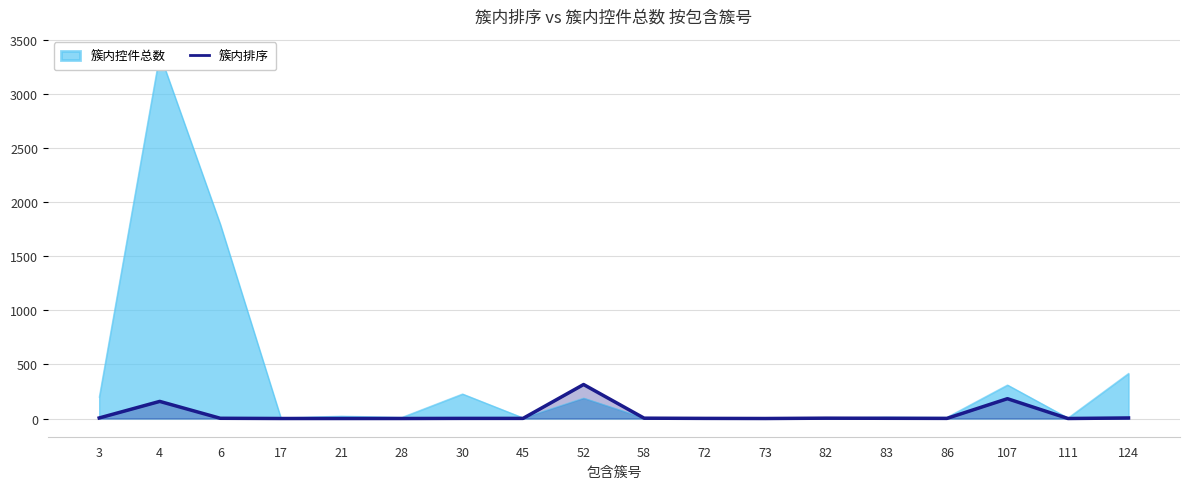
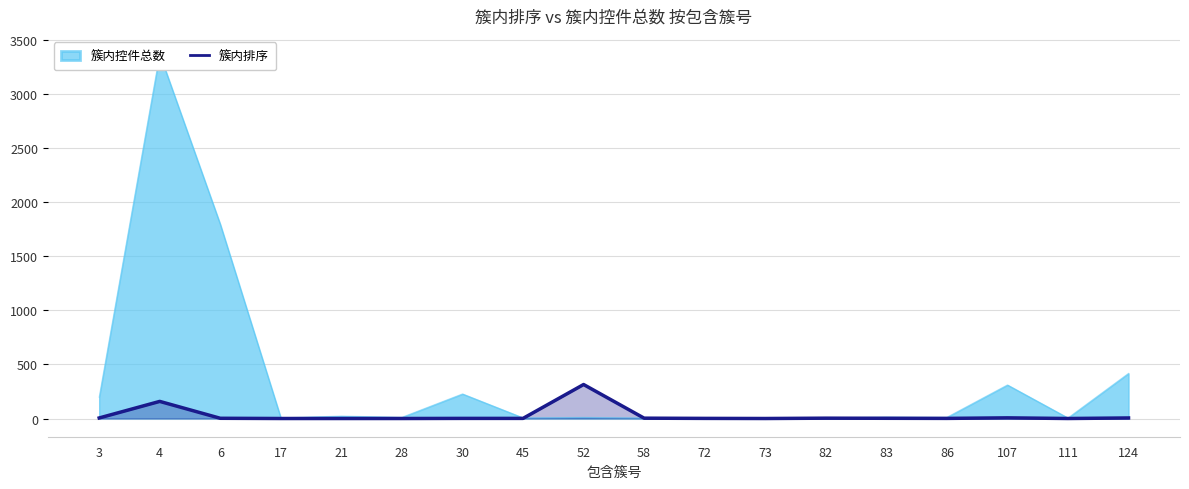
  {
    "簇内控件总数": {
      "3": 200,
      "6": 1790,
      "30": 230,
-     "52": 190,
+     "52": 10,
      "107": 310,
      "124": 420
    },
    "簇内排序": {
      "3": 10,
      "4": 160,
      "6": 0,
      "30": 0,
      "52": 310,
-     "107": 180,
+     "107": 10,
      "124": 10
    }
  }
